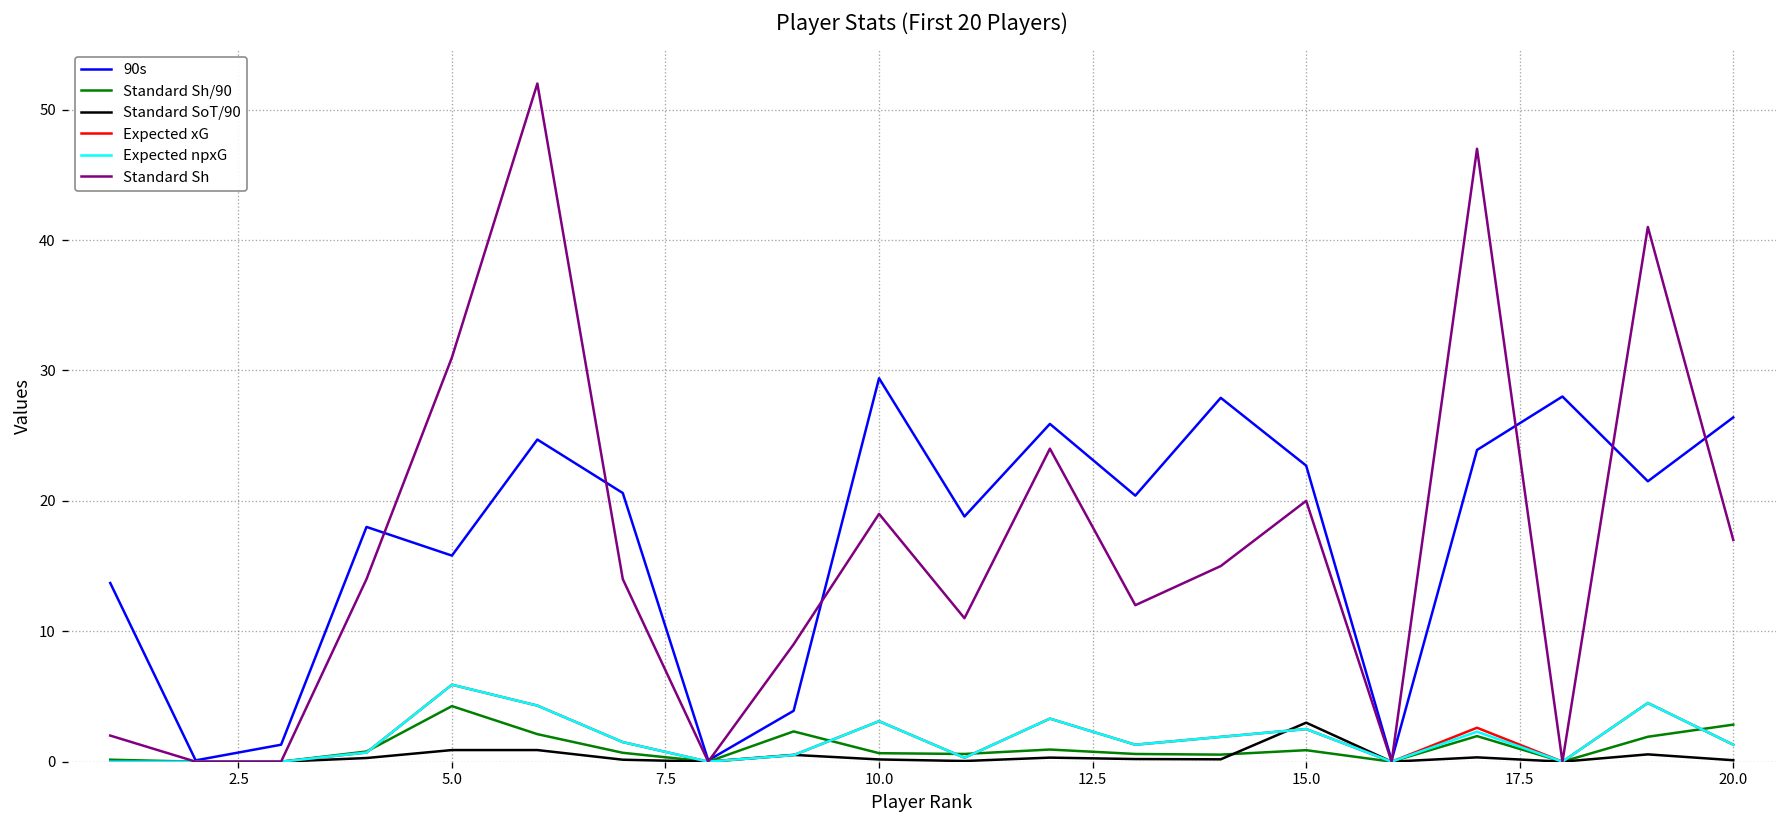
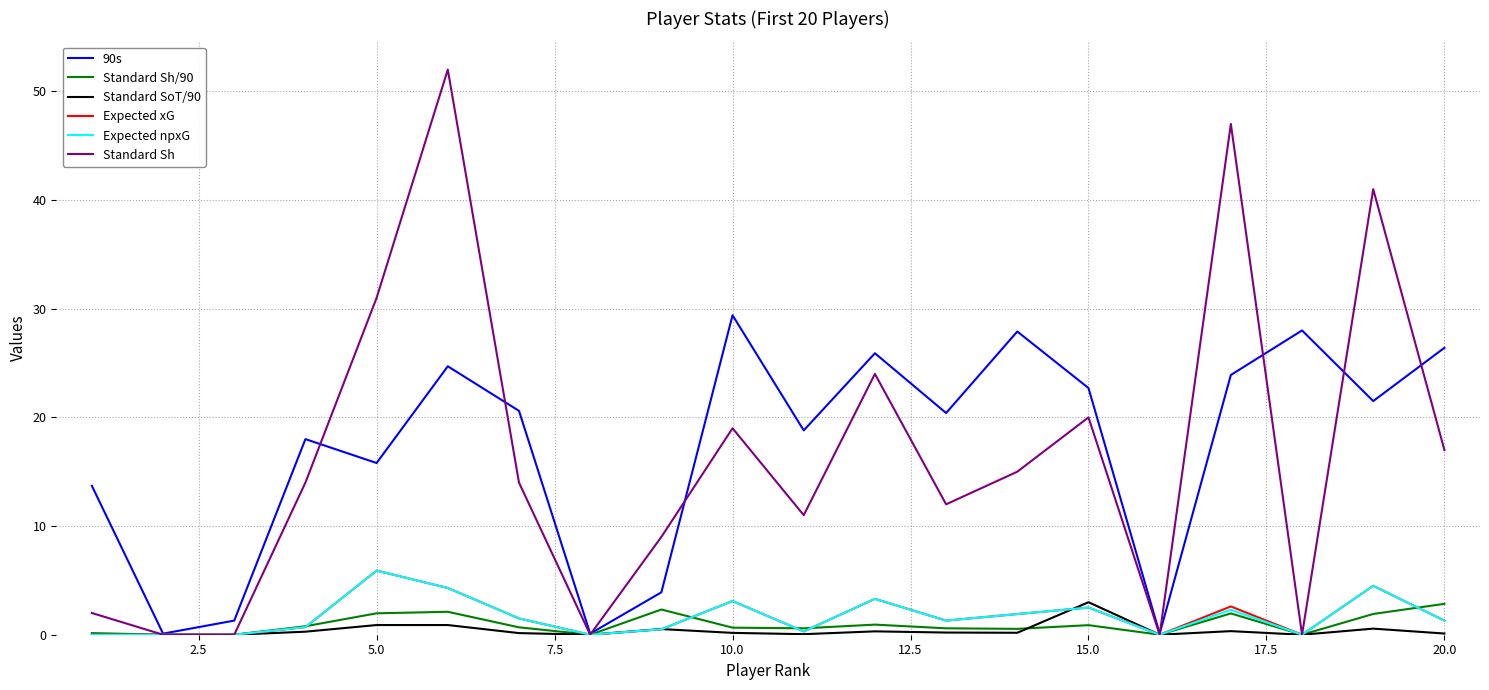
  {
    "90s": {
      "5.0": 15.8,
      "10.0": 29.4,
      "15.0": 22.7,
      "20.0": 26.4
    },
    "Standard Sh/90": {
-     "5.0": 4.3,
+     "5.0": 2.0,
      "10.0": 0.7,
      "15.0": 0.9,
      "20.0": 2.8
    },
    "Standard SoT/90": {
      "5.0": 0.9,
      "10.0": 0.2,
      "15.0": 3.0,
      "20.0": 0.1
    },
    "Standard Sh": {
      "5.0": 31.0,
      "10.0": 19.0,
      "15.0": 20.0,
      "20.0": 17.0
    }
  }
